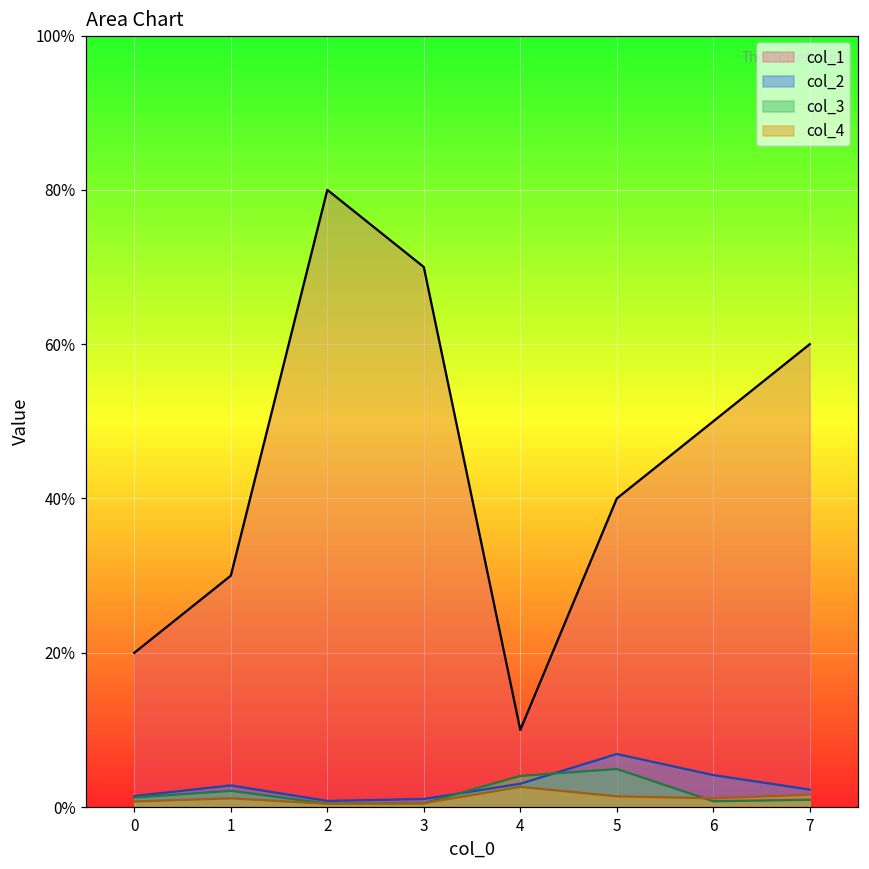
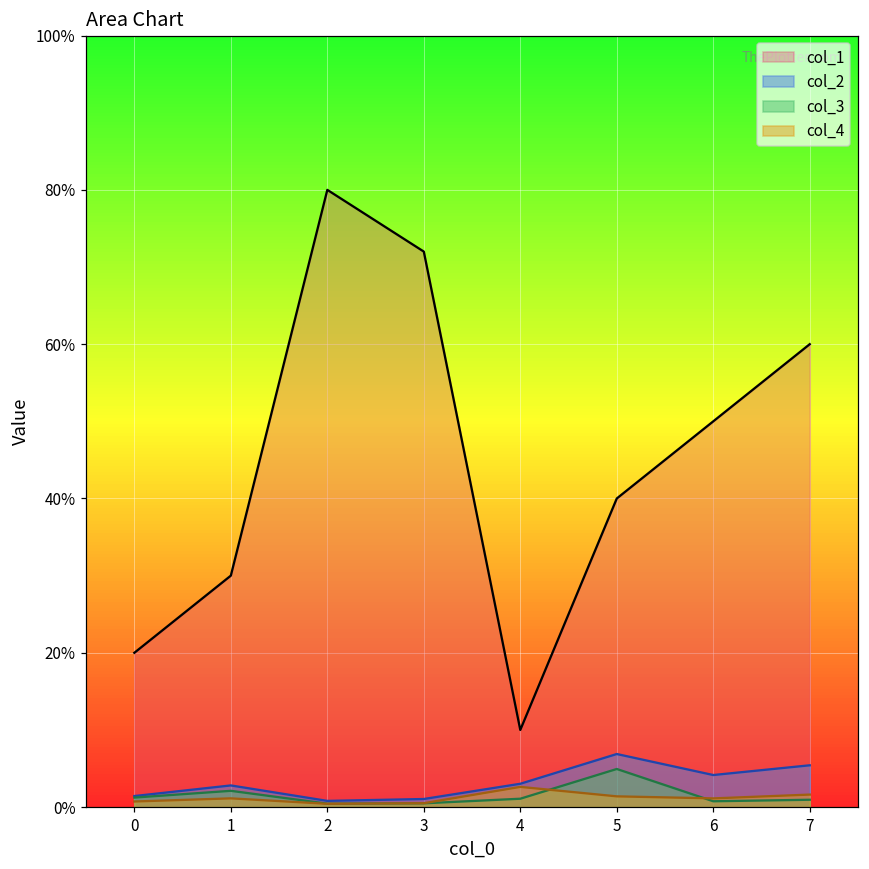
  {
    "col_1": {
      "0": "20%",
      "1": "30%",
      "2": "80%",
-     "3": "70%",
+     "3": "72%",
      "4": "10%",
      "5": "40%",
      "6": "50%",
      "7": "60%"
    },
    "col_2": {
      "1": "3%",
      "3": "1%",
      "4": "3%",
      "5": "7%",
      "6": "4%",
-     "7": "2%"
+     "7": "5%"
    },
    "col_3": {
      "1": "2%",
-     "4": "4%",
+     "4": "1%",
      "5": "5%",
      "6": "1%",
      "7": "1%"
    },
    "col_4": {
      "0": "1%",
      "1": "1%",
      "4": "3%",
      "5": "1%",
      "6": "1%",
      "7": "2%"
    }
  }
